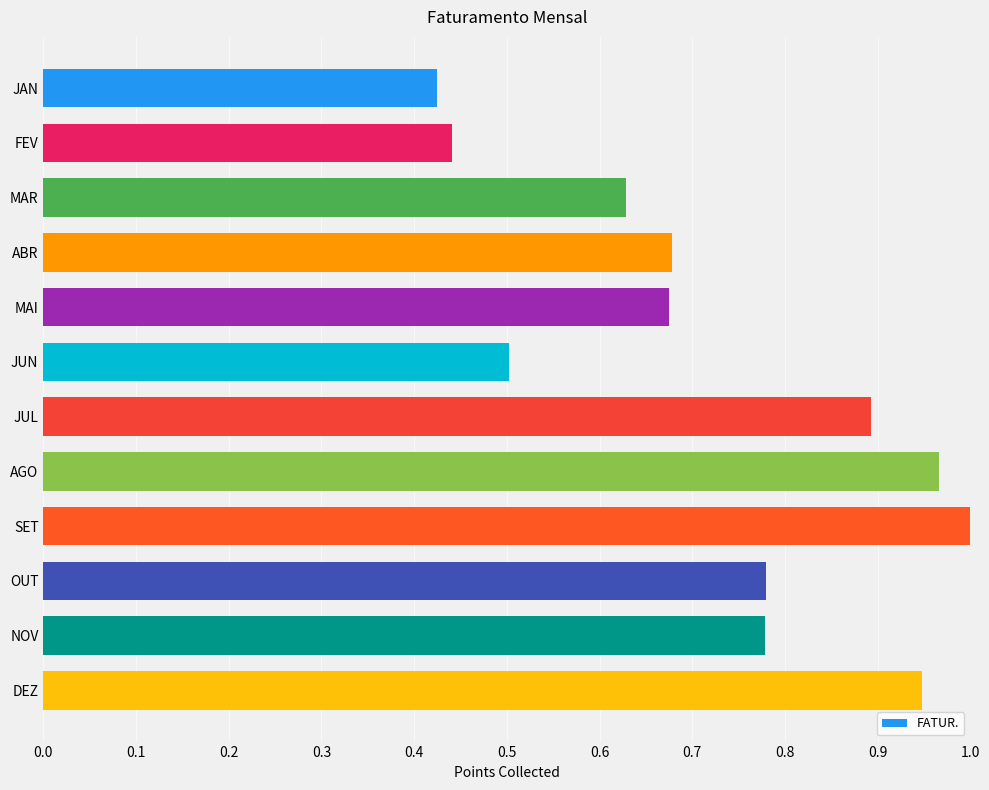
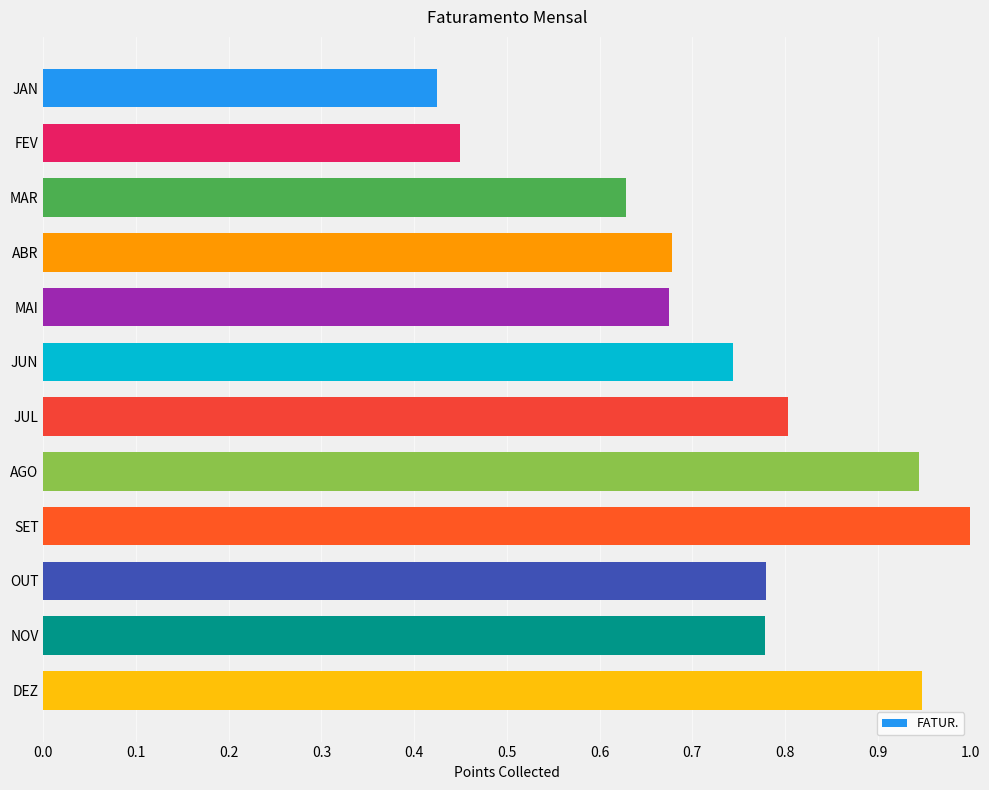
  {
    "JAN": 0.42,
-   "FEV": 0.44,
+   "FEV": 0.45,
    "MAR": 0.63,
    "ABR": 0.68,
    "MAI": 0.68,
-   "JUN": 0.50,
-   "JUL": 0.89,
-   "AGO": 0.97,
+   "JUN": 0.74,
+   "JUL": 0.80,
+   "AGO": 0.95,
    "SET": 1.00,
    "OUT": 0.78,
    "NOV": 0.78,
    "DEZ": 0.95
  }
